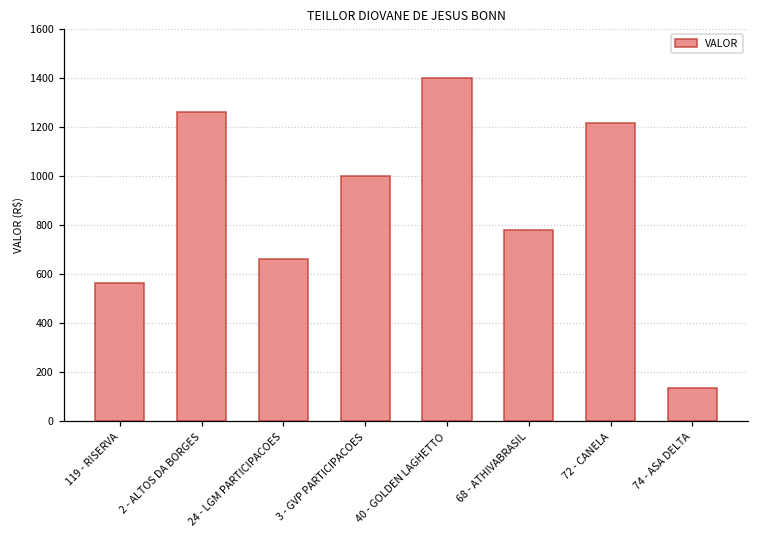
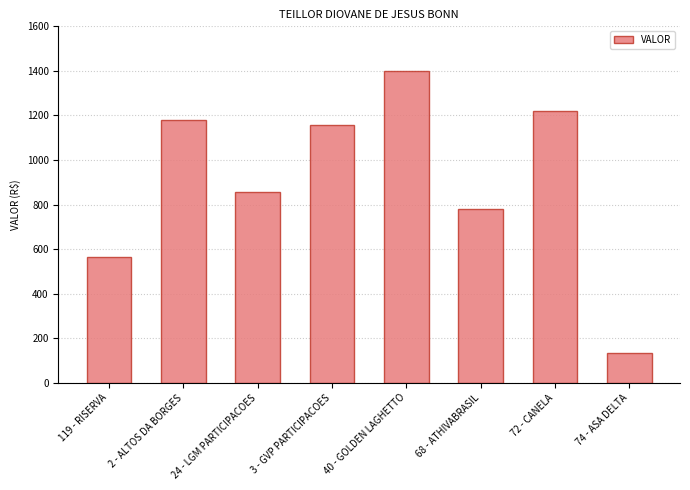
  {
    "119 - RISERVA": 560,
-   "2 - ALTOS DA BORGES": 1260,
-   "24 - LGM PARTICIPACOES": 660,
-   "3 - GVP PARTICIPACOES": 1000,
+   "2 - ALTOS DA BORGES": 1180,
+   "24 - LGM PARTICIPACOES": 860,
+   "3 - GVP PARTICIPACOES": 1160,
    "40 - GOLDEN LAGHETTO": 1400,
    "68 - ATHIVABRASIL": 780,
    "72 - CANELA": 1220,
    "74 - ASA DELTA": 130
  }
